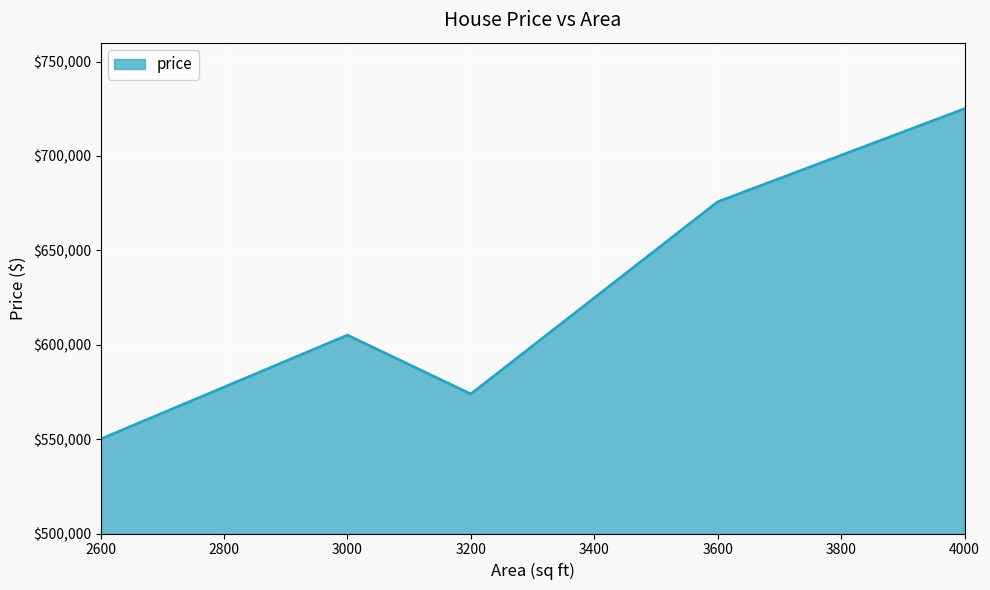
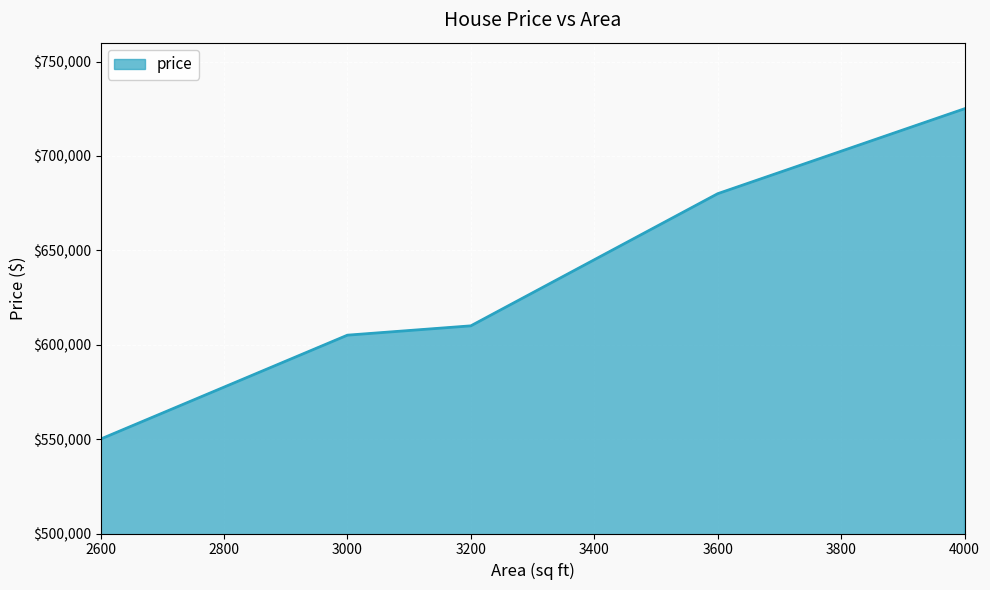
  {
    "2600": "$550,000",
    "3000": "$605,000",
-   "3200": "$574,000",
-   "3600": "$676,000",
+   "3200": "$610,000",
+   "3600": "$680,000",
    "4000": "$725,000"
  }
